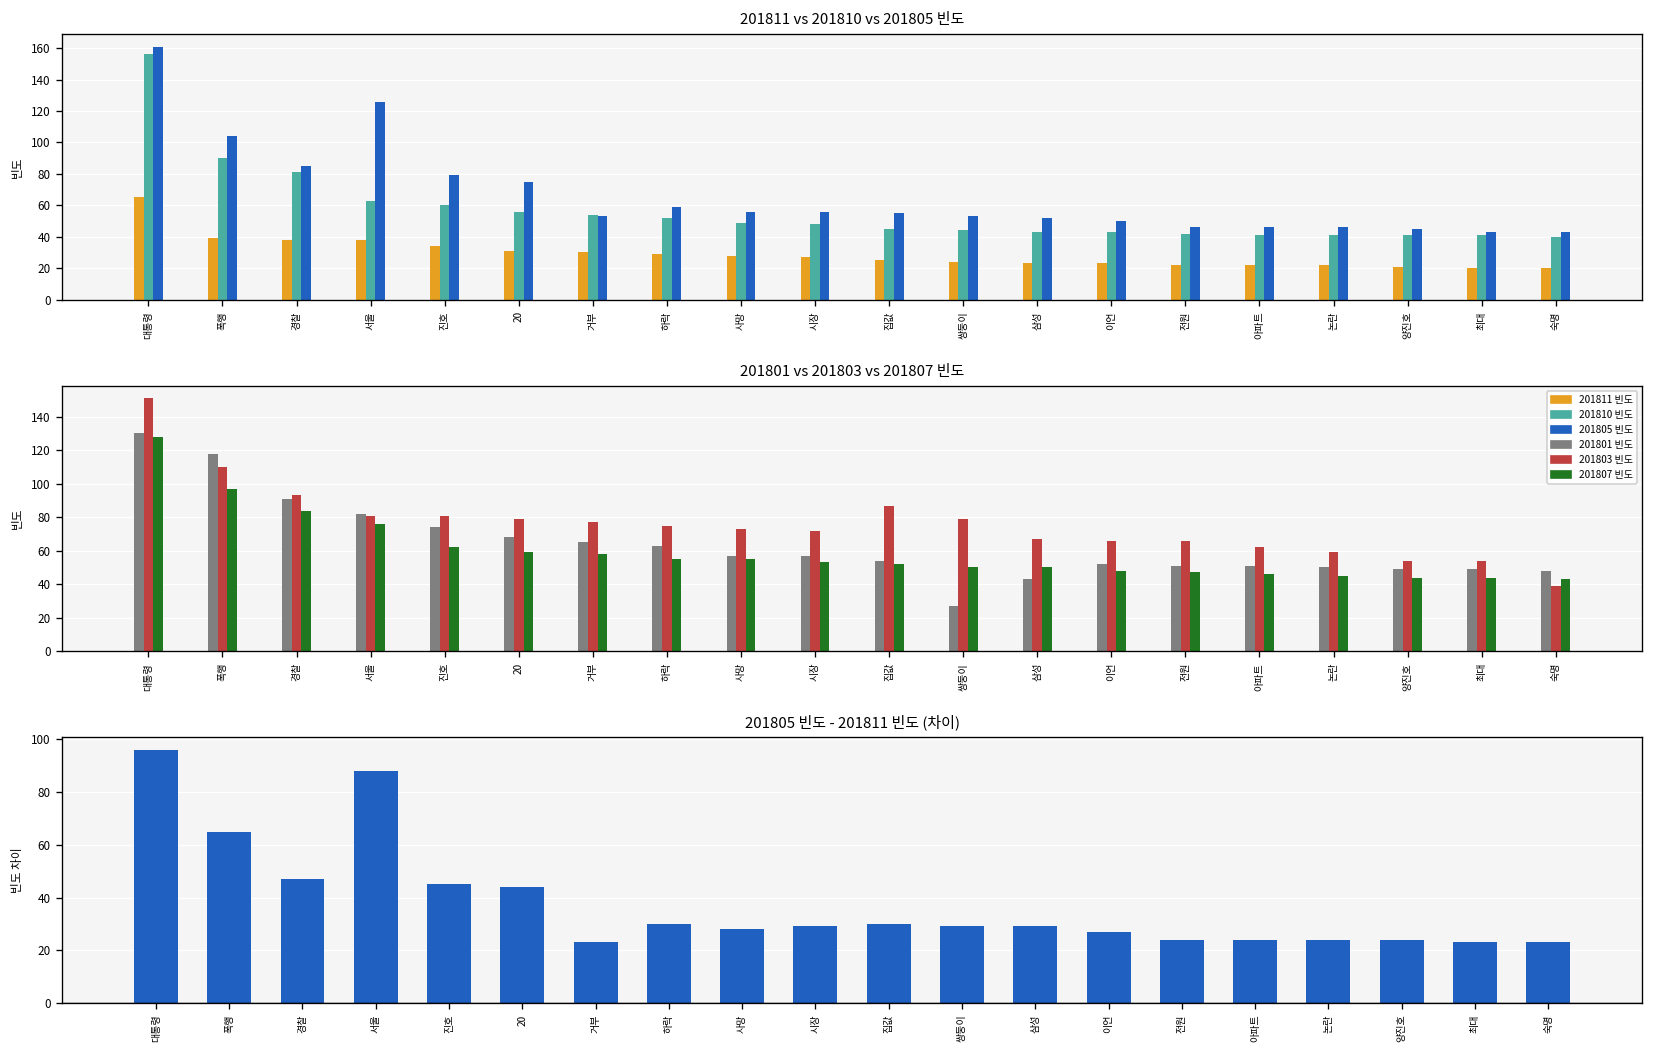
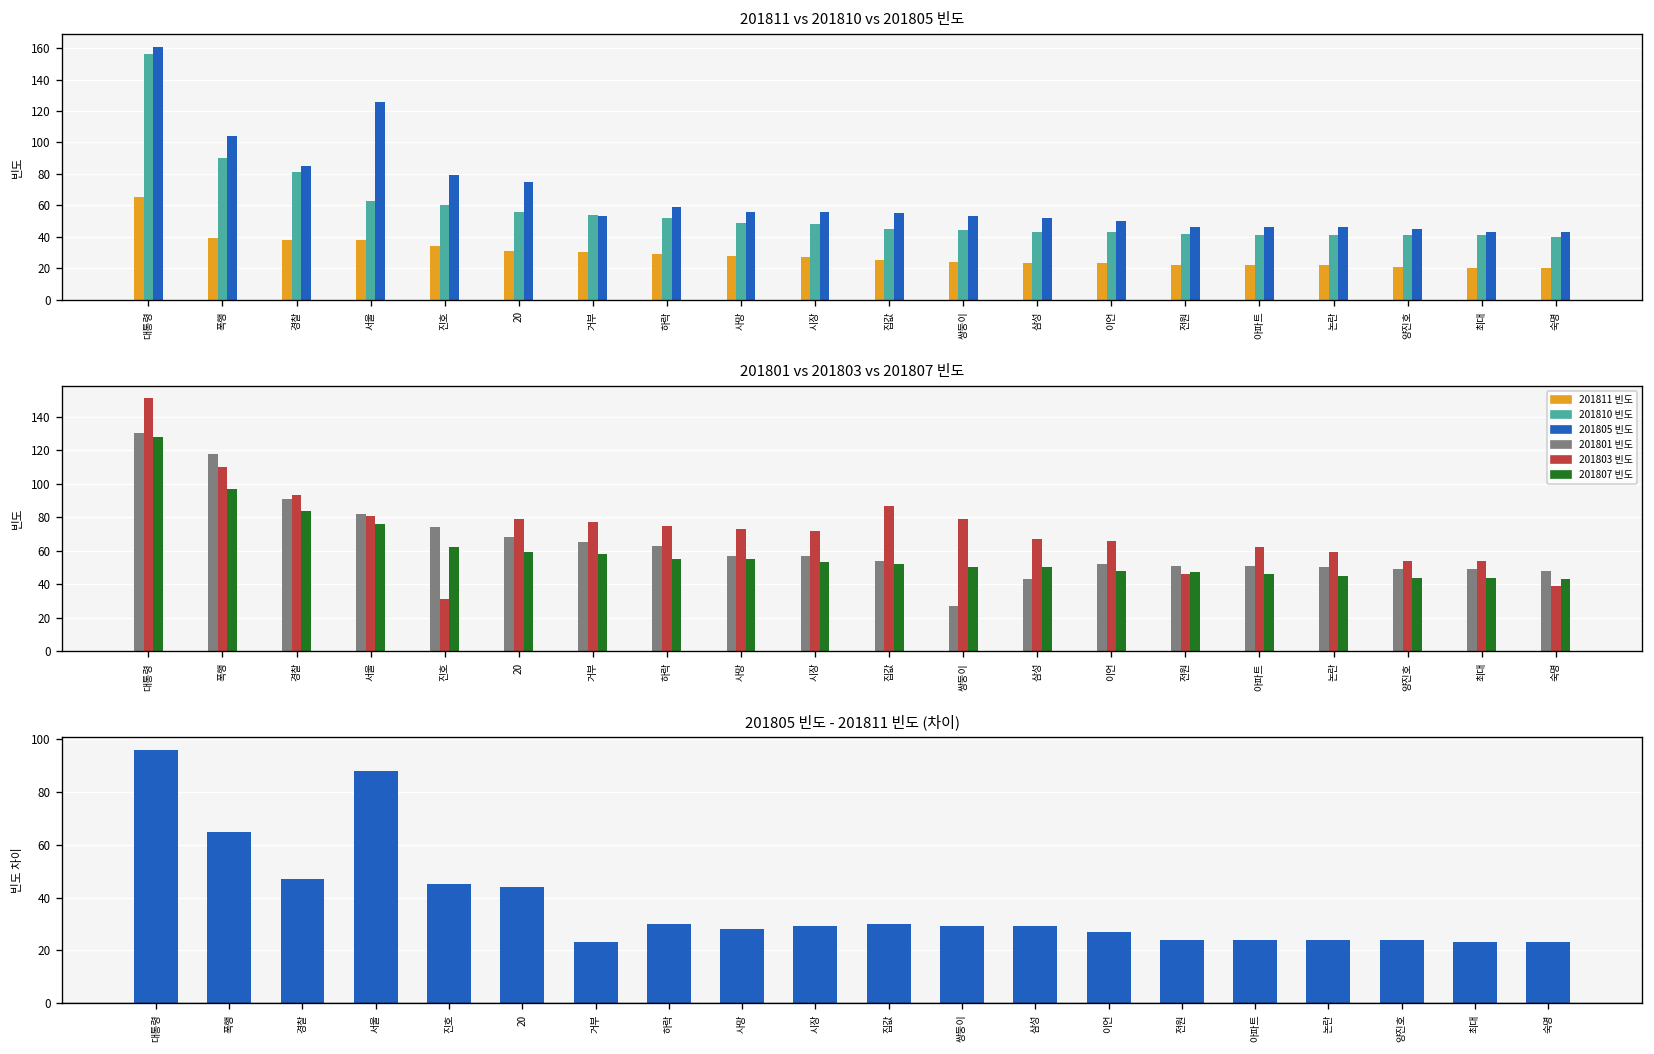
  {
    "201811 vs 201810 vs 201805 빈도": {
      "201811 빈도": {
        "대통령": 65,
        "폭행": 39,
        "경찰": 38,
        "서울": 38,
        "진호": 34,
        "20": 31,
        "거부": 30,
        "하락": 29,
        "사망": 28,
        "시장": 27,
        "집값": 25,
        "쌍둥이": 24,
        "삼성": 23,
        "이언": 23,
        "전원": 22,
        "아파트": 22,
        "논란": 22,
        "양진호": 21,
        "최대": 20,
        "숙명": 20
      },
      "201810 빈도": {
        "대통령": 156,
        "폭행": 90,
        "경찰": 81,
        "서울": 63,
        "진호": 60,
        "20": 56,
        "거부": 54,
        "하락": 52,
        "사망": 49,
        "시장": 48,
        "집값": 45,
        "쌍둥이": 44,
        "삼성": 43,
        "이언": 43,
        "전원": 42,
        "아파트": 41,
        "논란": 41,
        "양진호": 41,
        "최대": 41,
        "숙명": 40
      },
      "201805 빈도": {
        "대통령": 161,
        "폭행": 104,
        "경찰": 85,
        "서울": 126,
        "진호": 79,
        "20": 75,
        "거부": 53,
        "하락": 59,
        "사망": 56,
        "시장": 56,
        "집값": 55,
        "쌍둥이": 53,
        "삼성": 52,
        "이언": 50,
        "전원": 46,
        "아파트": 46,
        "논란": 46,
        "양진호": 45,
        "최대": 43,
        "숙명": 43
      }
    },
    "201801 vs 201803 vs 201807 빈도": {
      "201801 빈도": {
        "대통령": 130,
        "폭행": 118,
        "경찰": 91,
        "서울": 82,
        "진호": 74,
        "20": 68,
        "거부": 65,
        "하락": 63,
        "사망": 57,
        "시장": 57,
        "집값": 54,
        "쌍둥이": 27,
        "삼성": 43,
        "이언": 52,
        "전원": 51,
        "아파트": 51,
        "논란": 50,
        "양진호": 49,
        "최대": 49,
        "숙명": 48
      },
      "201803 빈도": {
        "대통령": 151,
        "폭행": 110,
        "경찰": 93,
        "서울": 81,
-       "진호": 81,
+       "진호": 31,
        "20": 79,
        "거부": 77,
        "하락": 75,
        "사망": 73,
        "시장": 72,
        "집값": 87,
        "쌍둥이": 79,
        "삼성": 67,
        "이언": 66,
-       "전원": 66,
+       "전원": 46,
        "아파트": 62,
        "논란": 59,
        "양진호": 54,
        "최대": 54,
        "숙명": 39
      },
      "201807 빈도": {
        "대통령": 128,
        "폭행": 97,
        "경찰": 84,
        "서울": 76,
        "진호": 62,
        "20": 59,
        "거부": 58,
        "하락": 55,
        "사망": 55,
        "시장": 53,
        "집값": 52,
        "쌍둥이": 50,
        "삼성": 50,
        "이언": 48,
        "전원": 47,
        "아파트": 46,
        "논란": 45,
        "양진호": 44,
        "최대": 44,
        "숙명": 43
      }
    },
    "201805 빈도 - 201811 빈도 (차이)": {
      "대통령": 96,
      "폭행": 65,
      "경찰": 47,
      "서울": 88,
      "진호": 45,
      "20": 44,
      "거부": 23,
      "하락": 30,
      "사망": 28,
      "시장": 29,
      "집값": 30,
      "쌍둥이": 29,
      "삼성": 29,
      "이언": 27,
      "전원": 24,
      "아파트": 24,
      "논란": 24,
      "양진호": 24,
      "최대": 23,
      "숙명": 23
    }
  }
